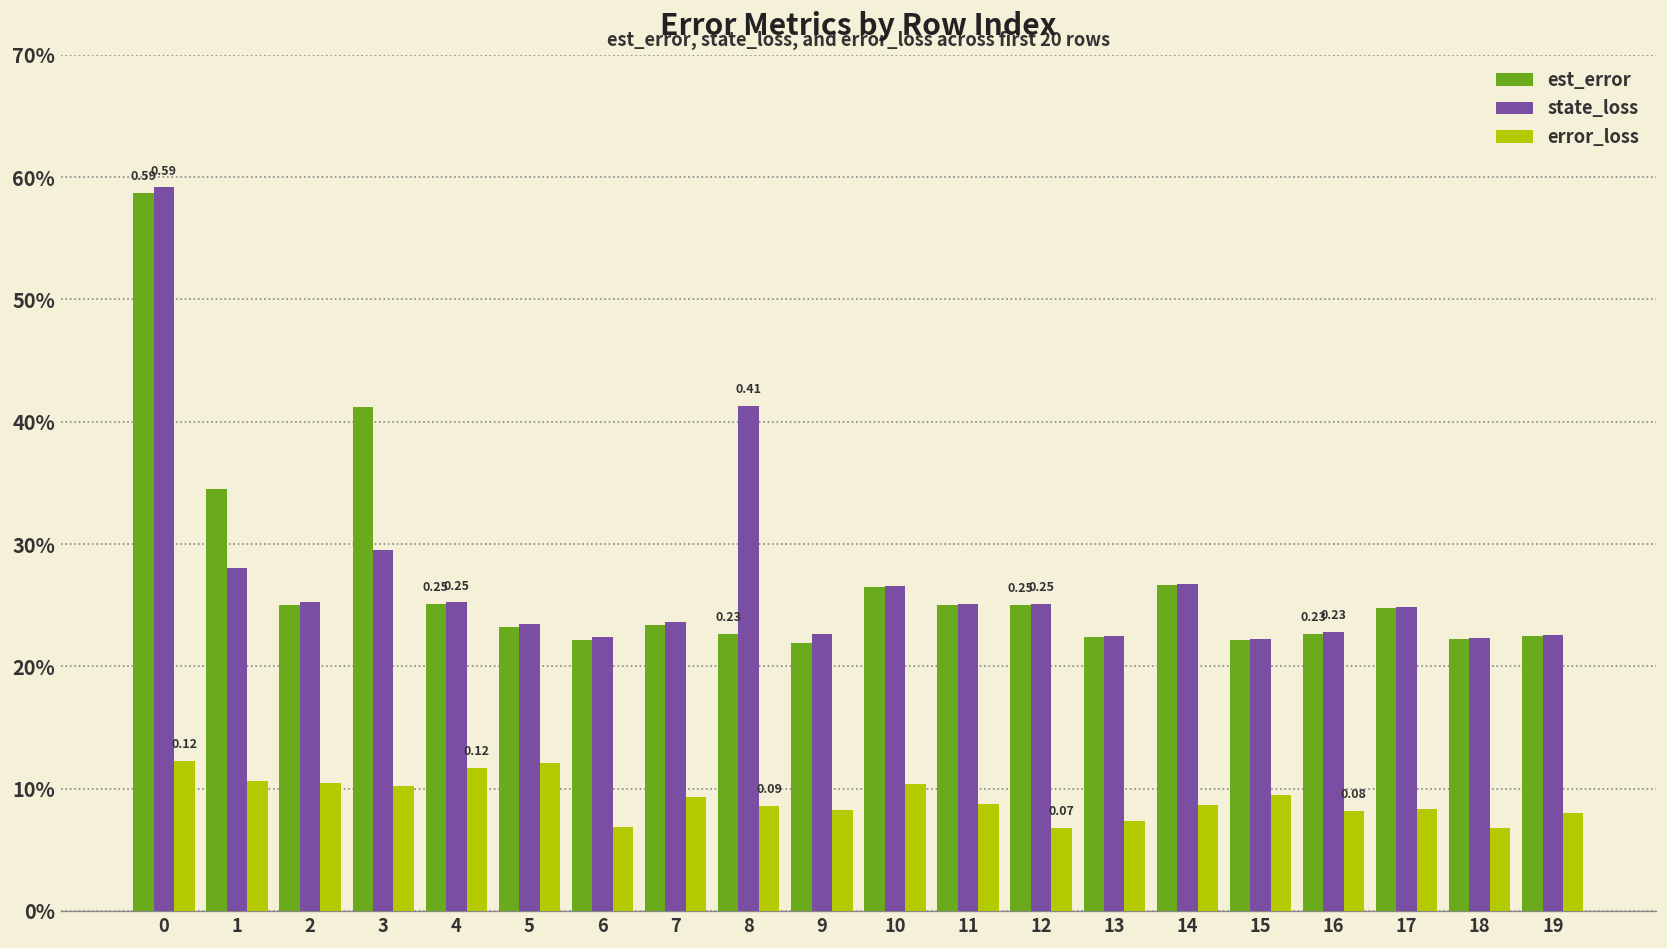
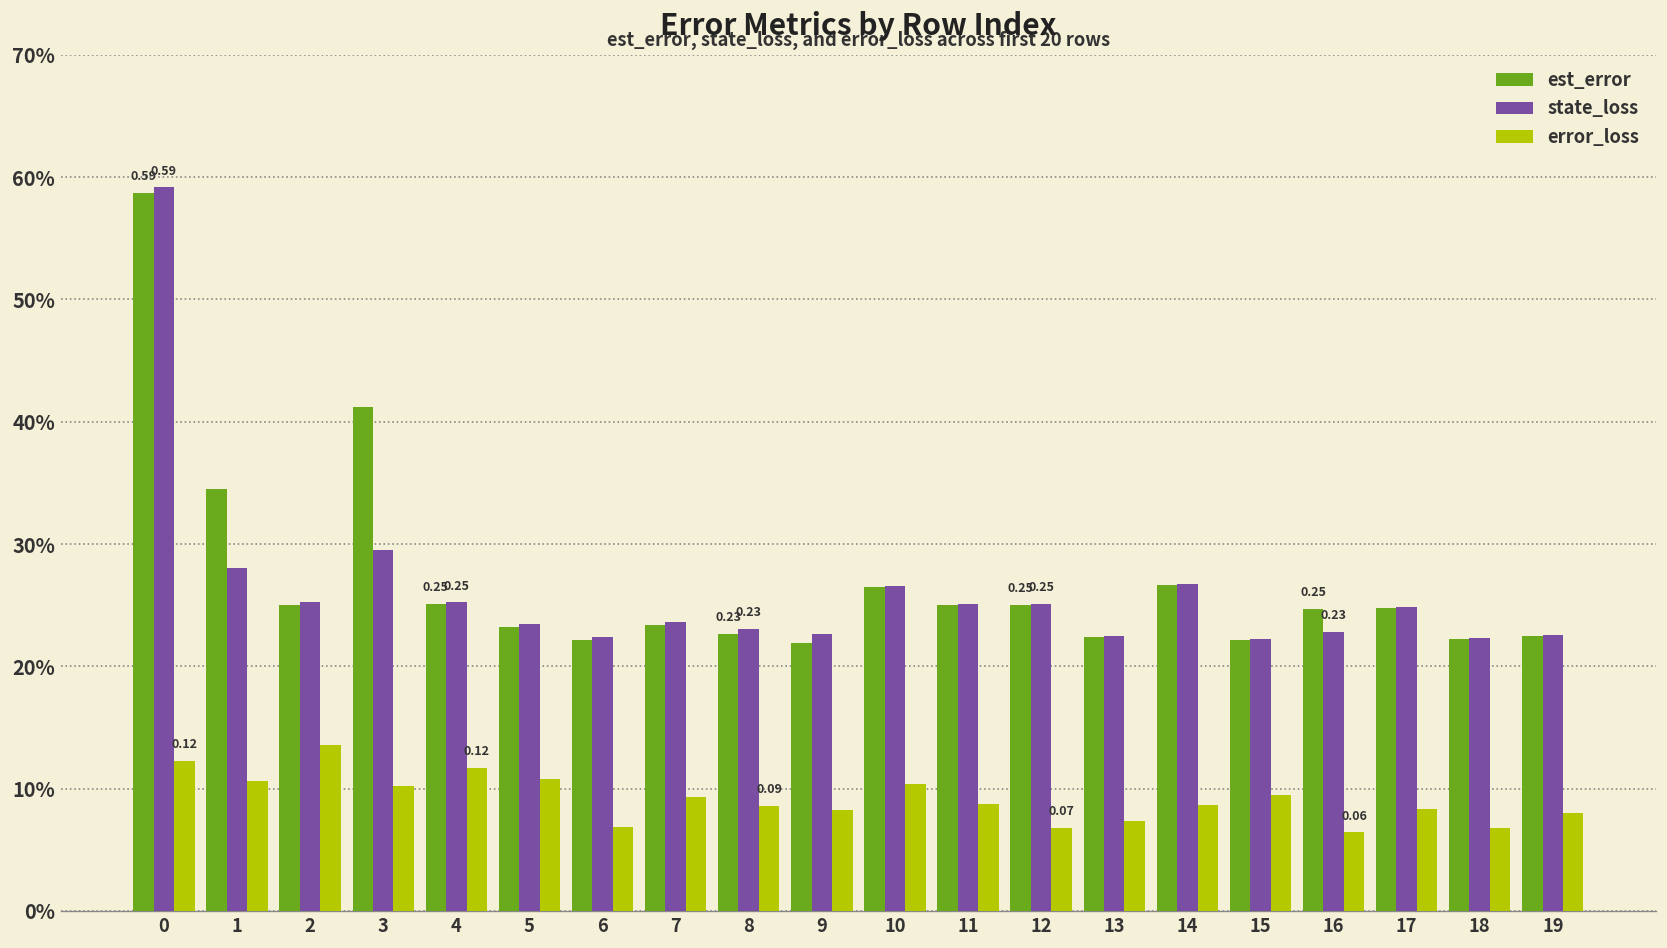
  {
    "est_error": {
      "8": "0.23",
-     "16": "0.23"
+     "16": "0.25"
    },
    "state_loss": {
      "0": "0.59",
-     "8": "0.41"
+     "8": "0.23"
    },
    "error_loss": {
      "0": "0.12",
-     "2": "10.5%",
+     "2": "13.6%",
      "4": "0.12",
-     "5": "12.1%",
+     "5": "10.8%",
      "8": "0.09",
      "12": "0.07",
-     "16": "0.08"
+     "16": "0.06"
    }
  }
